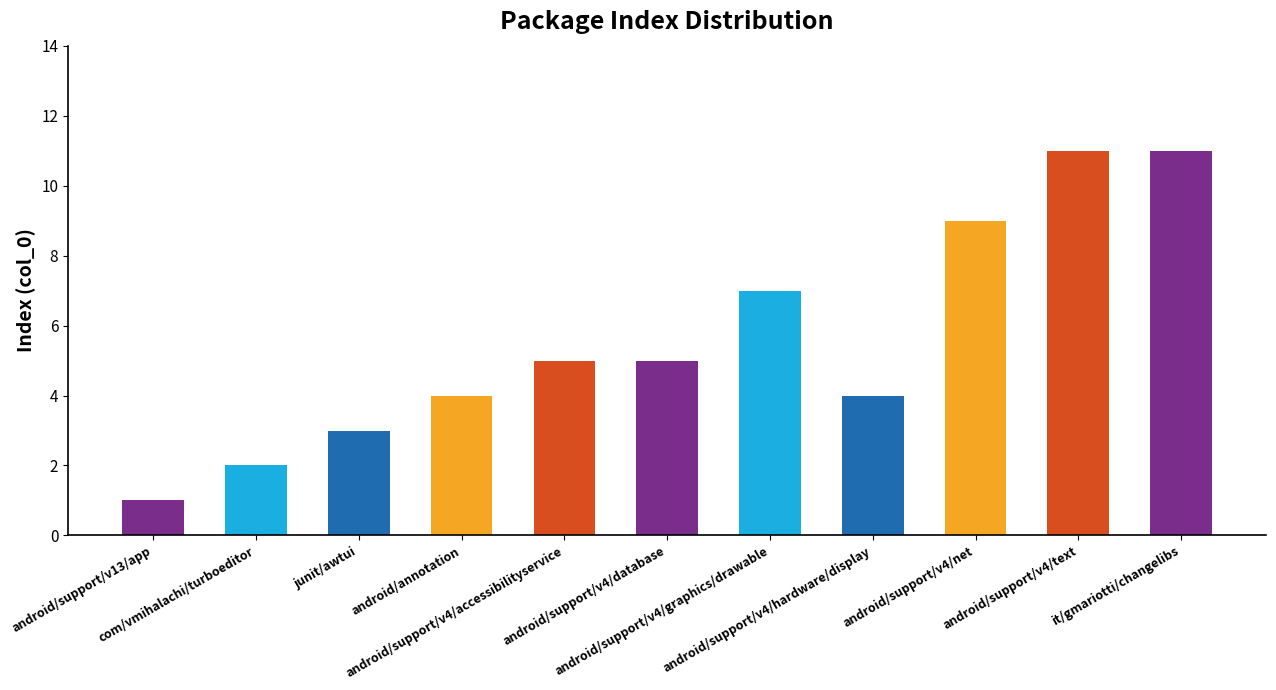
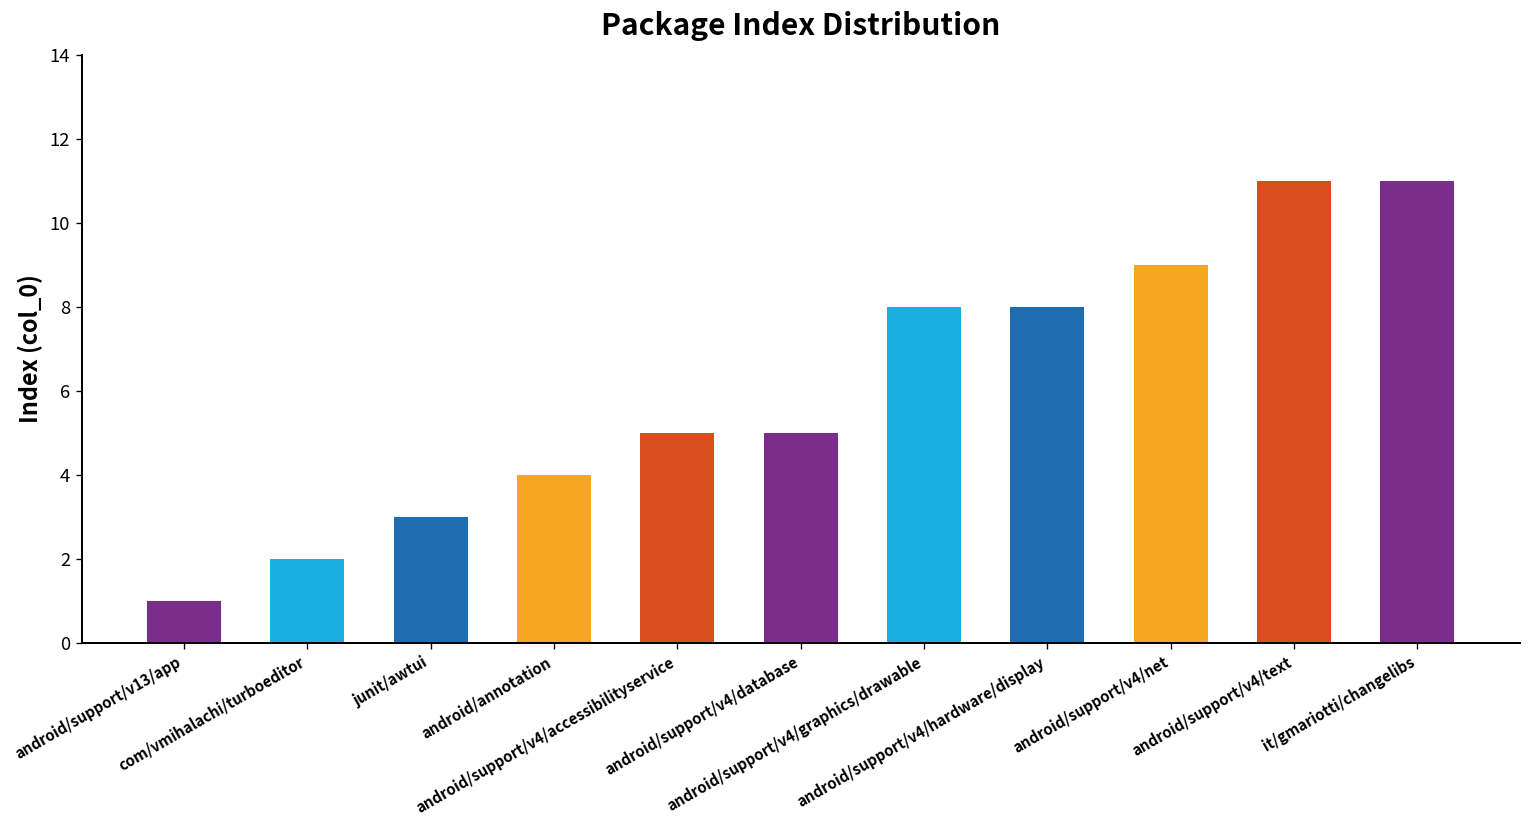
  {
    "android/support/v13/app": 1,
    "com/vmihalachi/turboeditor": 2,
    "junit/awtui": 3,
    "android/annotation": 4,
    "android/support/v4/accessibilityservice": 5,
    "android/support/v4/database": 5,
-   "android/support/v4/graphics/drawable": 7,
-   "android/support/v4/hardware/display": 4,
+   "android/support/v4/graphics/drawable": 8,
+   "android/support/v4/hardware/display": 8,
    "android/support/v4/net": 9,
    "android/support/v4/text": 11,
    "it/gmariotti/changelibs": 11
  }
